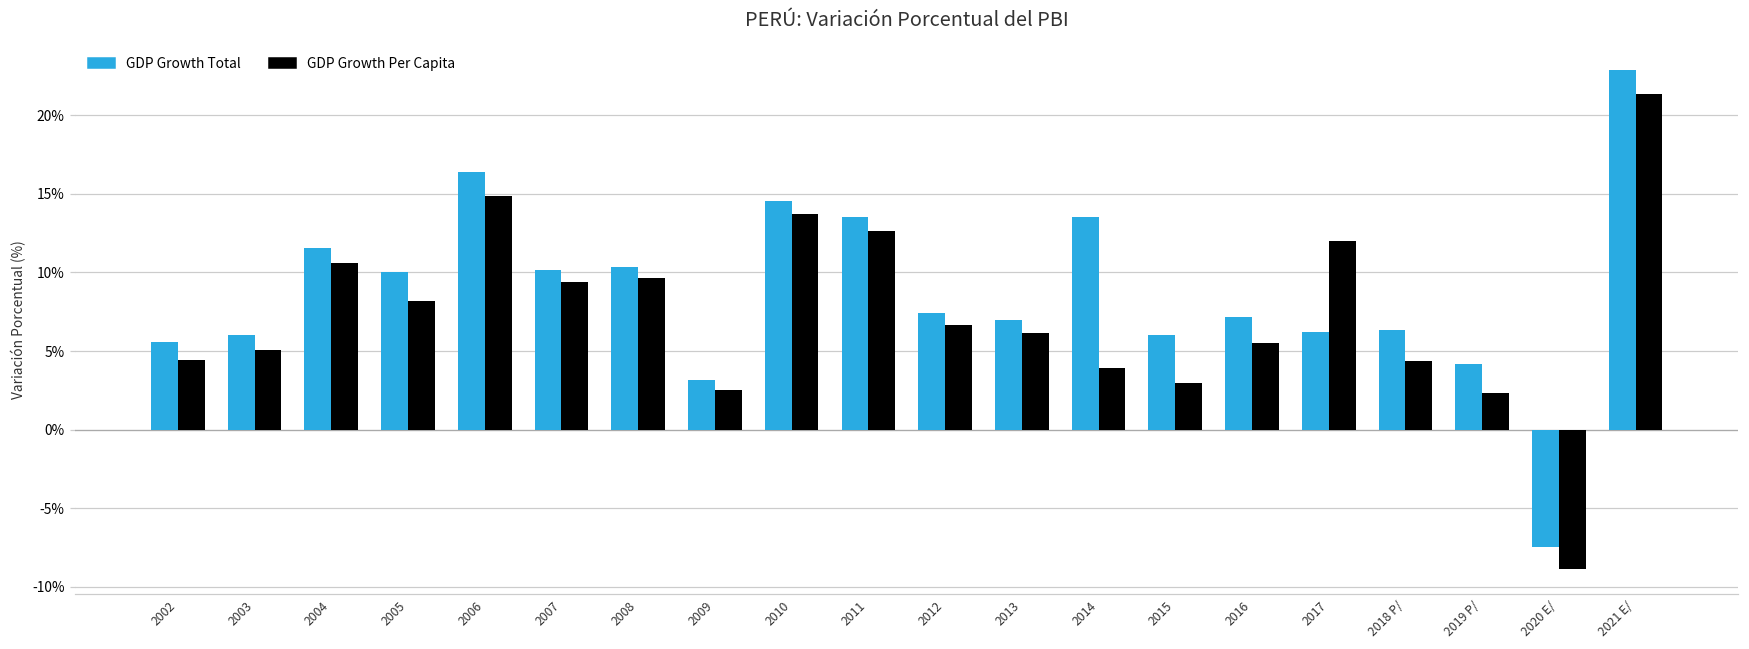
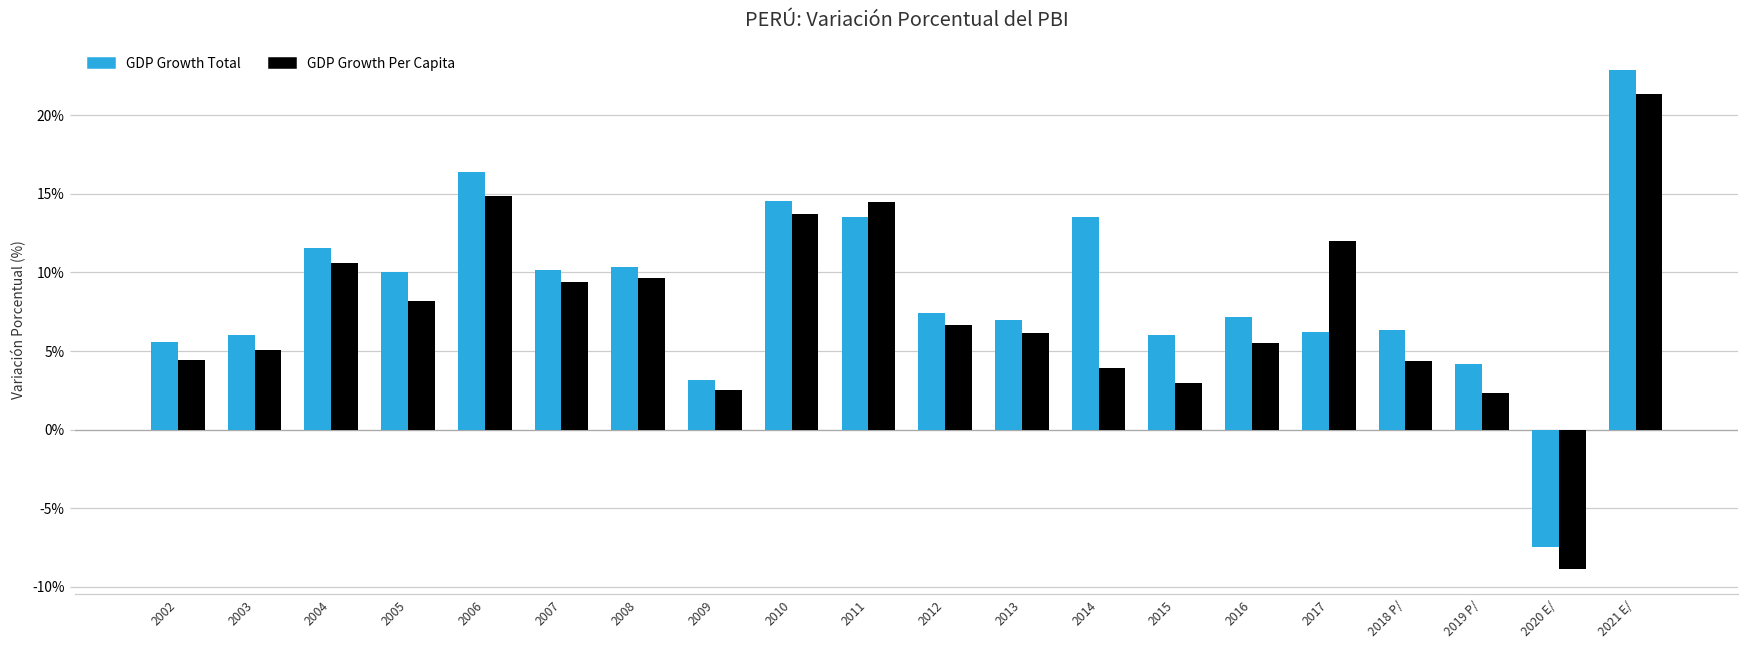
  {
    "GDP Growth Total": {
      "2002": "5.6%",
      "2003": "6.0%",
      "2004": "11.5%",
      "2005": "10.0%",
      "2006": "16.4%",
      "2007": "10.1%",
      "2008": "10.3%",
      "2009": "3.2%",
      "2010": "14.5%",
      "2011": "13.5%",
      "2012": "7.4%",
      "2013": "7.0%",
      "2014": "13.6%",
      "2015": "6.0%",
      "2016": "7.2%",
      "2017": "6.2%",
      "2018 P/": "6.3%",
      "2019 P/": "4.2%",
      "2020 E/": "-7.5%",
      "2021 E/": "22.9%"
    },
    "GDP Growth Per Capita": {
      "2002": "4.5%",
      "2003": "5.0%",
      "2004": "10.6%",
      "2005": "8.2%",
      "2006": "14.9%",
      "2007": "9.4%",
      "2008": "9.6%",
      "2009": "2.5%",
      "2010": "13.7%",
-     "2011": "12.7%",
+     "2011": "14.5%",
      "2012": "6.7%",
      "2013": "6.1%",
      "2014": "3.9%",
      "2015": "3.0%",
      "2016": "5.5%",
      "2017": "12.0%",
      "2018 P/": "4.4%",
      "2019 P/": "2.3%",
      "2020 E/": "-8.9%",
      "2021 E/": "21.4%"
    }
  }
